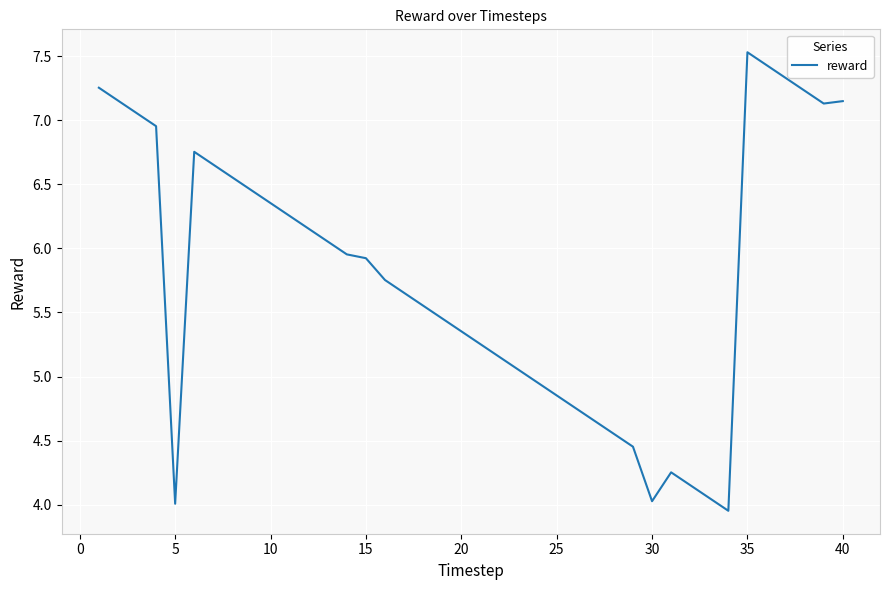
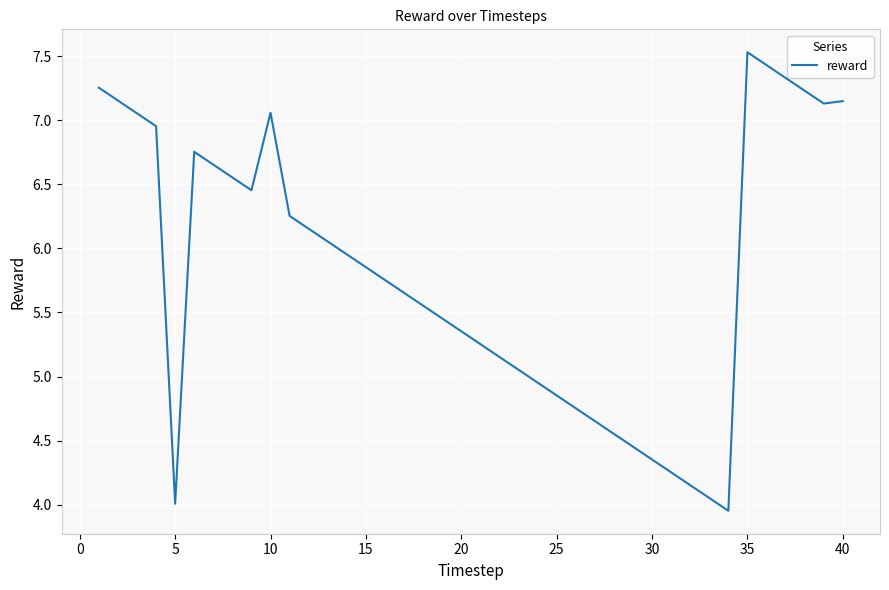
  {
    "5": 4.01,
-   "10": 6.35,
-   "15": 5.92,
+   "10": 7.06,
+   "15": 5.85,
    "20": 5.35,
    "25": 4.85,
-   "30": 4.03,
+   "30": 4.35,
    "35": 7.53,
    "40": 7.15
  }
